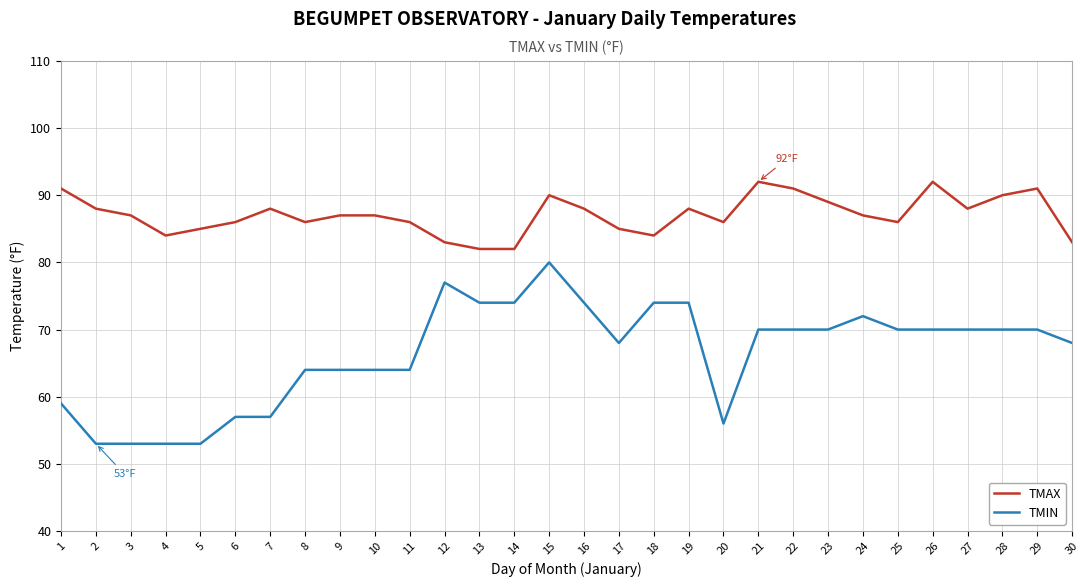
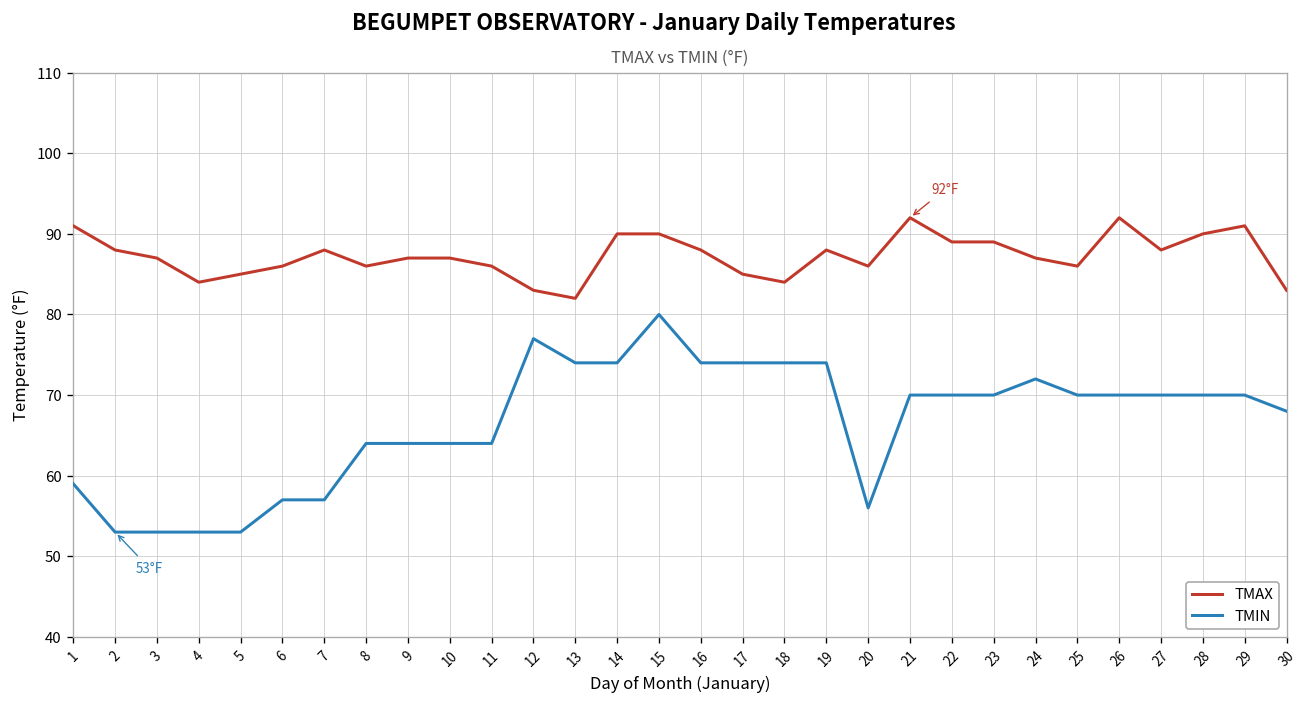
  {
    "TMAX": {
      "1": 91,
      "2": 88,
      "3": 87,
      "4": 84,
      "5": 85,
      "6": 86,
      "7": 88,
      "8": 86,
      "9": 87,
      "10": 87,
      "11": 86,
      "12": 83,
      "13": 82,
-     "14": 82,
+     "14": 90,
      "15": 90,
      "16": 88,
      "17": 85,
      "18": 84,
      "19": 88,
      "20": 86,
-     "22": 91,
+     "22": 89,
      "23": 89,
      "24": 87,
      "25": 86,
      "26": 92,
      "27": 88,
      "28": 90,
      "29": 91,
      "30": 83
    },
    "TMIN": {
      "1": 59,
      "4": 53,
      "5": 53,
      "6": 57,
      "7": 57,
      "8": 64,
      "9": 64,
      "10": 64,
      "11": 64,
      "12": 77,
      "13": 74,
      "14": 74,
      "15": 80,
      "16": 74,
-     "17": 68,
+     "17": 74,
      "18": 74,
      "19": 74,
      "20": 56,
      "21": 70,
      "22": 70,
      "23": 70,
      "24": 72,
      "25": 70,
      "26": 70,
      "27": 70,
      "28": 70,
      "29": 70,
      "30": 68
    }
  }
